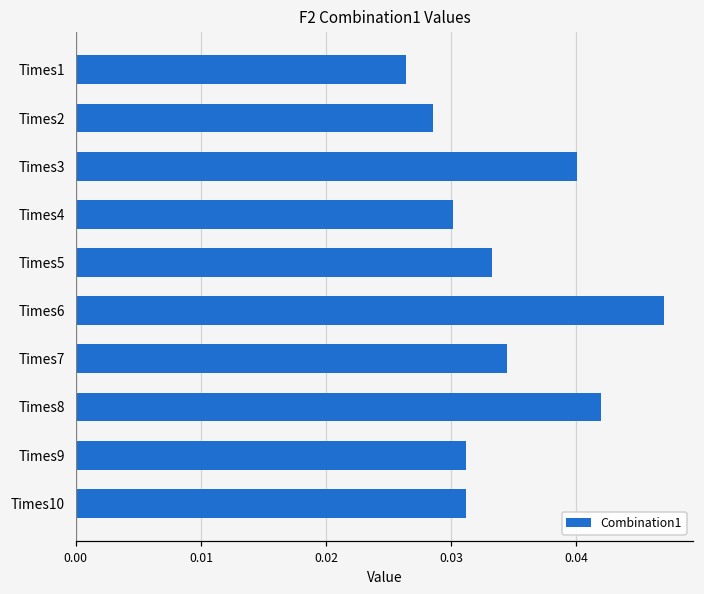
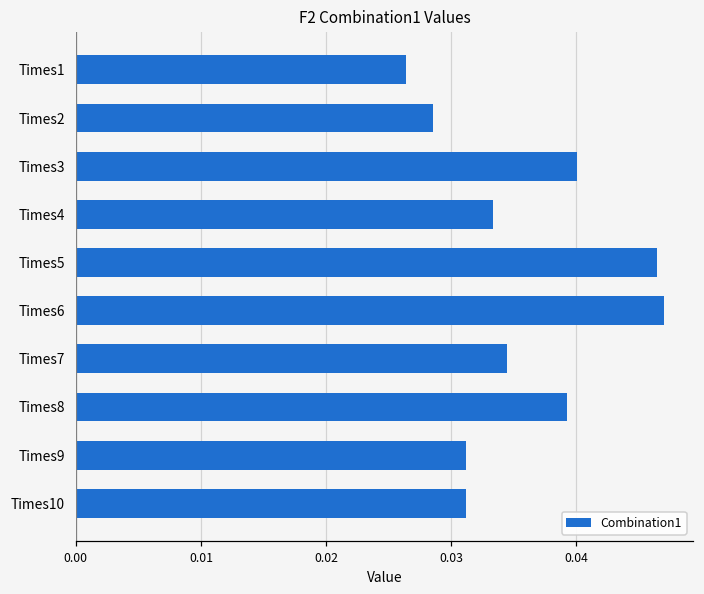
  {
    "Times1": 0.0264,
    "Times2": 0.0286,
    "Times3": 0.0401,
-   "Times4": 0.0302,
-   "Times5": 0.0333,
+   "Times4": 0.0334,
+   "Times5": 0.0465,
    "Times6": 0.0470,
    "Times7": 0.0345,
-   "Times8": 0.0420,
+   "Times8": 0.0393,
    "Times9": 0.0312,
    "Times10": 0.0312
  }
